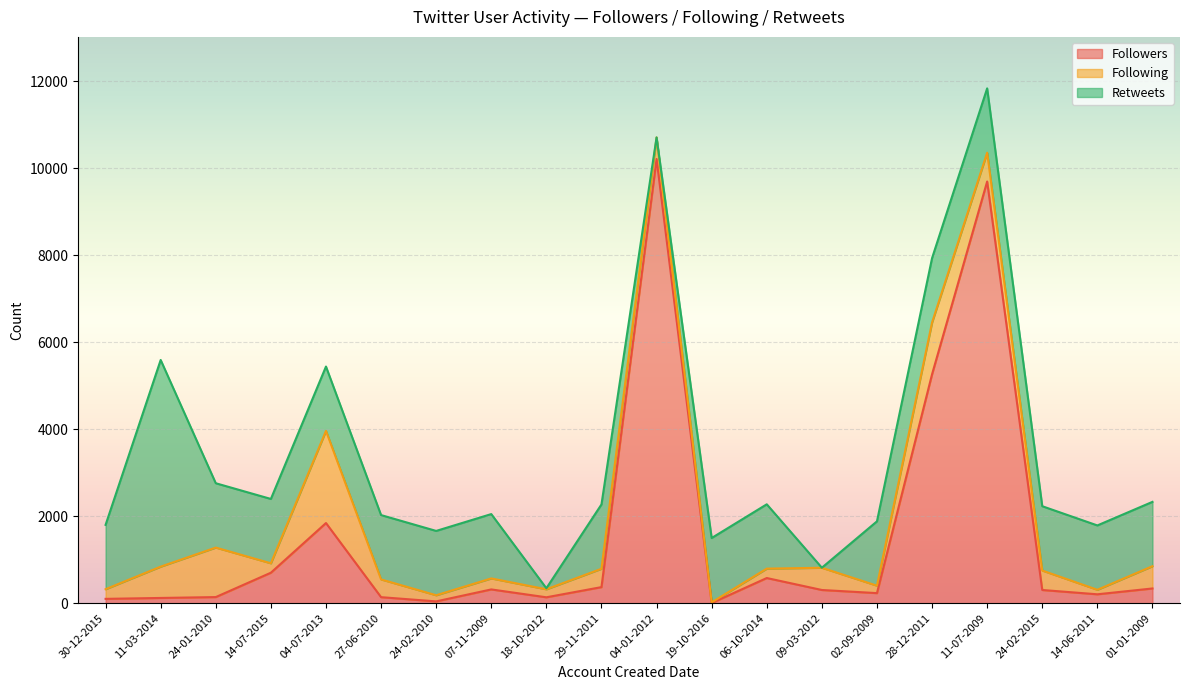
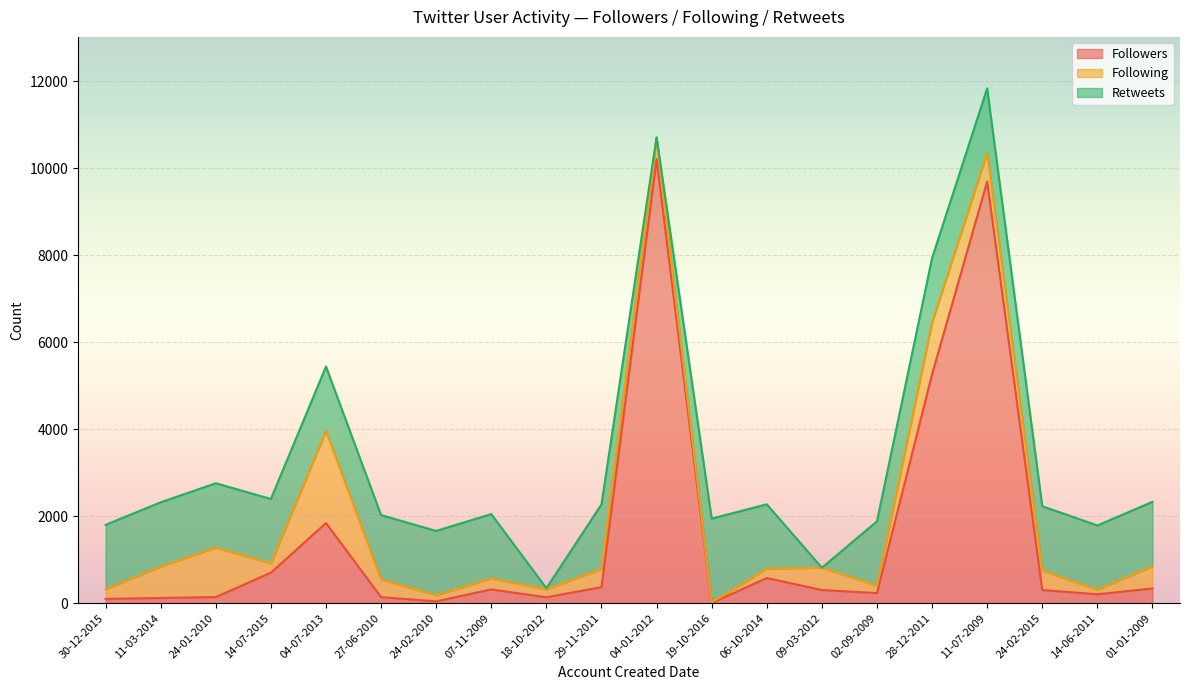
  {
    "Followers": {
      "30-12-2015": 100,
      "11-03-2014": 100,
      "24-01-2010": 100,
      "14-07-2015": 700,
      "04-07-2013": 1800,
      "27-06-2010": 100,
      "24-02-2010": 0,
      "07-11-2009": 300,
      "18-10-2012": 100,
      "29-11-2011": 400,
      "04-01-2012": 10200,
      "06-10-2014": 600,
      "09-03-2012": 300,
      "02-09-2009": 200,
      "28-12-2011": 5300,
      "11-07-2009": 9700,
      "24-02-2015": 300,
      "14-06-2011": 200,
      "01-01-2009": 300
    },
    "Following": {
      "30-12-2015": 200,
      "11-03-2014": 700,
      "24-01-2010": 1100,
      "14-07-2015": 200,
      "04-07-2013": 2100,
      "27-06-2010": 400,
      "24-02-2010": 100,
      "07-11-2009": 300,
      "29-11-2011": 400,
      "06-10-2014": 200,
      "02-09-2009": 200,
      "28-12-2011": 1200,
      "11-07-2009": 700,
      "24-02-2015": 400,
      "14-06-2011": 100,
      "01-01-2009": 500
    },
    "Retweets": {
      "30-12-2015": 1500,
-     "11-03-2014": 4800,
+     "11-03-2014": 1500,
      "24-01-2010": 1500,
      "14-07-2015": 1500,
      "04-07-2013": 1500,
      "27-06-2010": 1500,
      "24-02-2010": 1500,
      "07-11-2009": 1500,
      "29-11-2011": 1500,
-     "19-10-2016": 1500,
+     "19-10-2016": 1900,
      "06-10-2014": 1500,
      "02-09-2009": 1500,
      "28-12-2011": 1500,
      "11-07-2009": 1500,
      "24-02-2015": 1500,
      "14-06-2011": 1500,
      "01-01-2009": 1500
    }
  }
